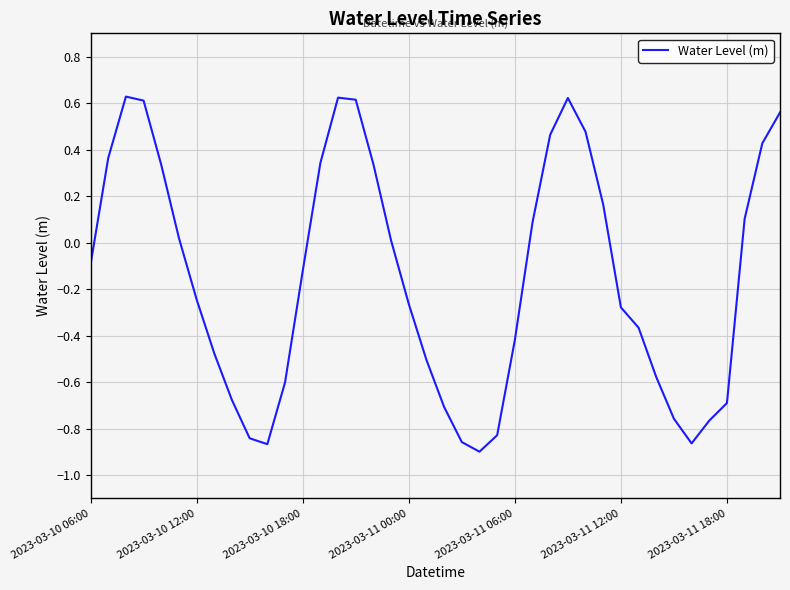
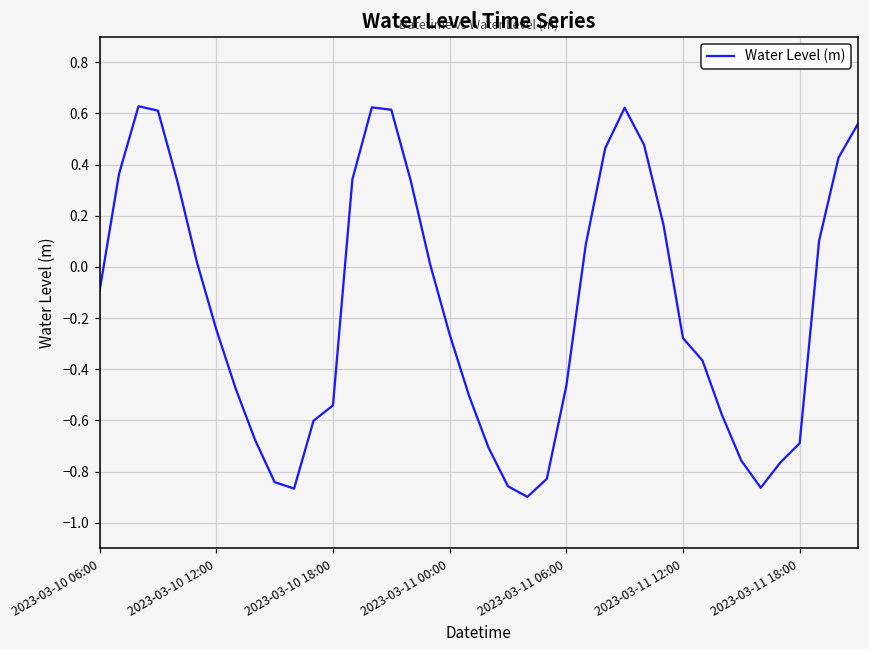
  {
    "2023-03-10 06:00": -0.09,
    "2023-03-10 12:00": -0.24,
-   "2023-03-10 18:00": -0.12,
+   "2023-03-10 18:00": -0.54,
    "2023-03-11 00:00": -0.26,
-   "2023-03-11 06:00": -0.42,
+   "2023-03-11 06:00": -0.47,
    "2023-03-11 12:00": -0.28,
    "2023-03-11 18:00": -0.69
  }
